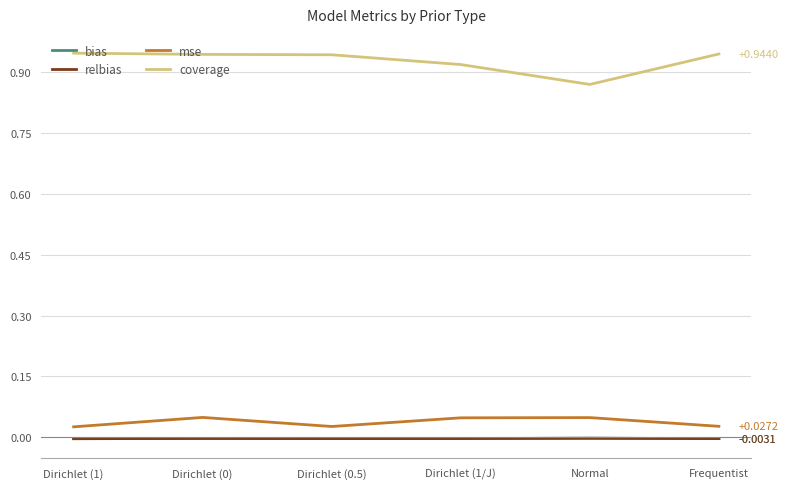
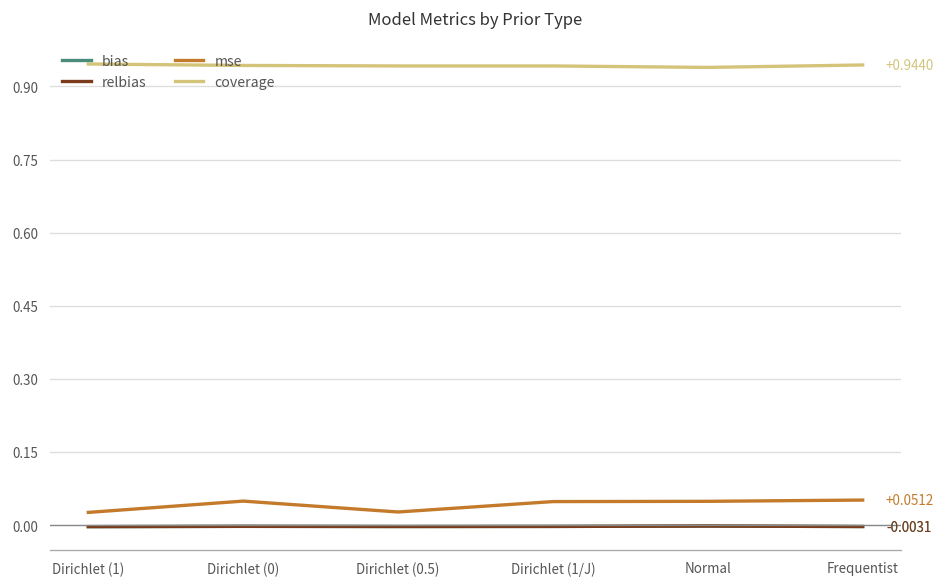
  {
    "relbias": {
      "Dirichlet (1)": "0.00",
      "Dirichlet (0)": "0.00",
      "Dirichlet (0.5)": "0.00",
      "Dirichlet (1/J)": "0.00",
      "Normal": "0.00"
    },
    "mse": {
-     "Frequentist": "+0.0272"
+     "Frequentist": "+0.0512"
    },
    "coverage": {
      "Dirichlet (1)": "0.95",
      "Dirichlet (0)": "0.94",
      "Dirichlet (0.5)": "0.94",
-     "Dirichlet (1/J)": "0.92",
-     "Normal": "0.87"
+     "Dirichlet (1/J)": "0.94",
+     "Normal": "0.94"
    }
  }
